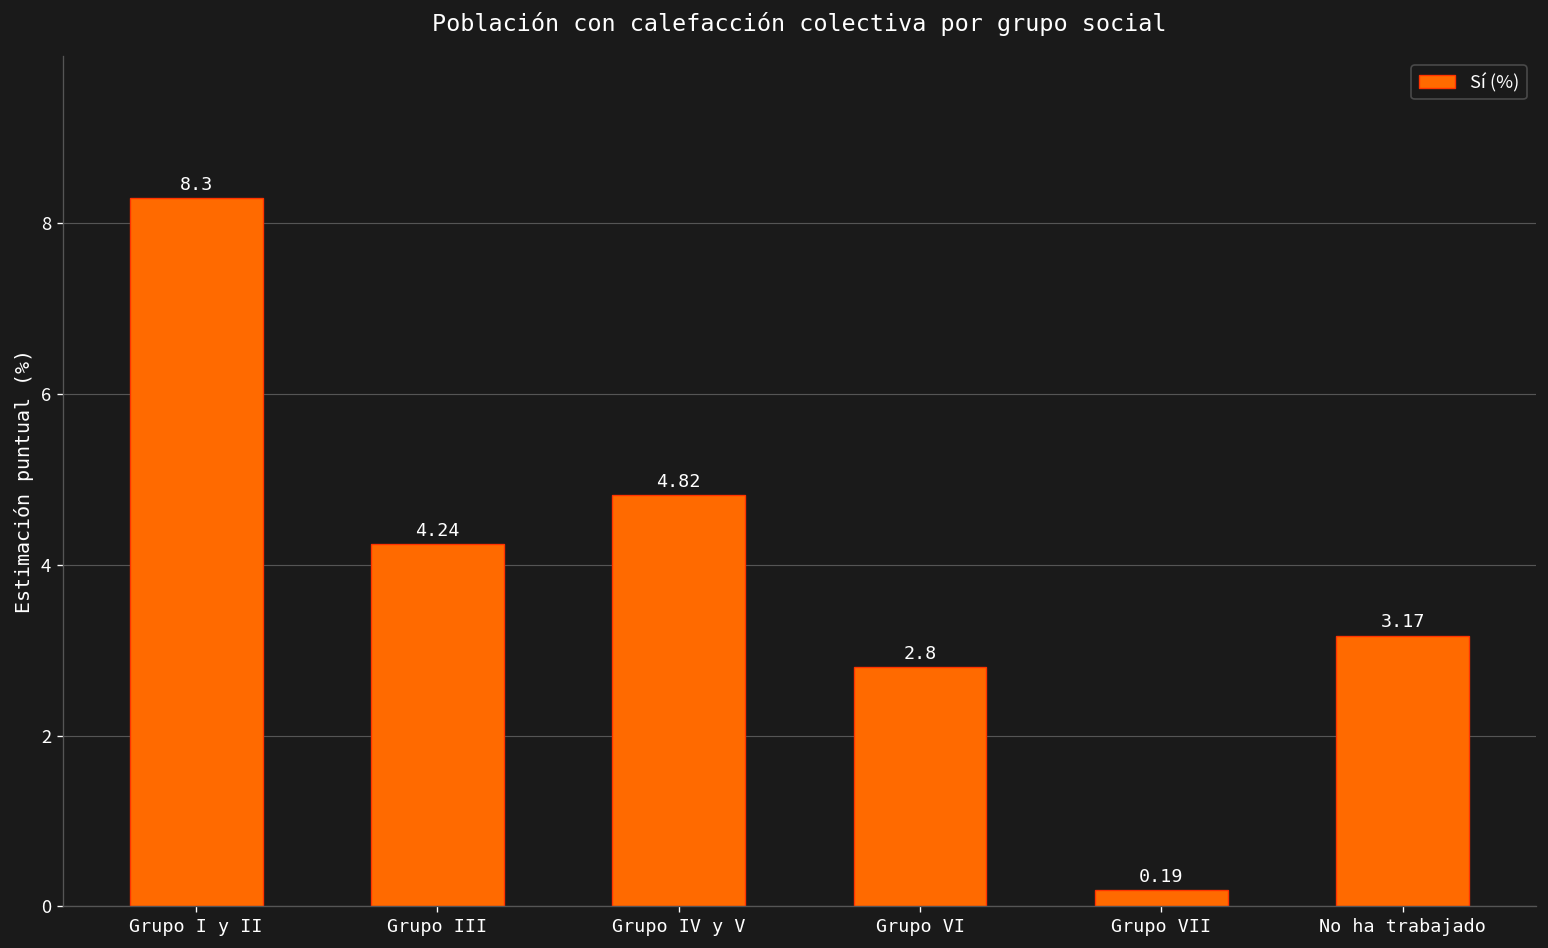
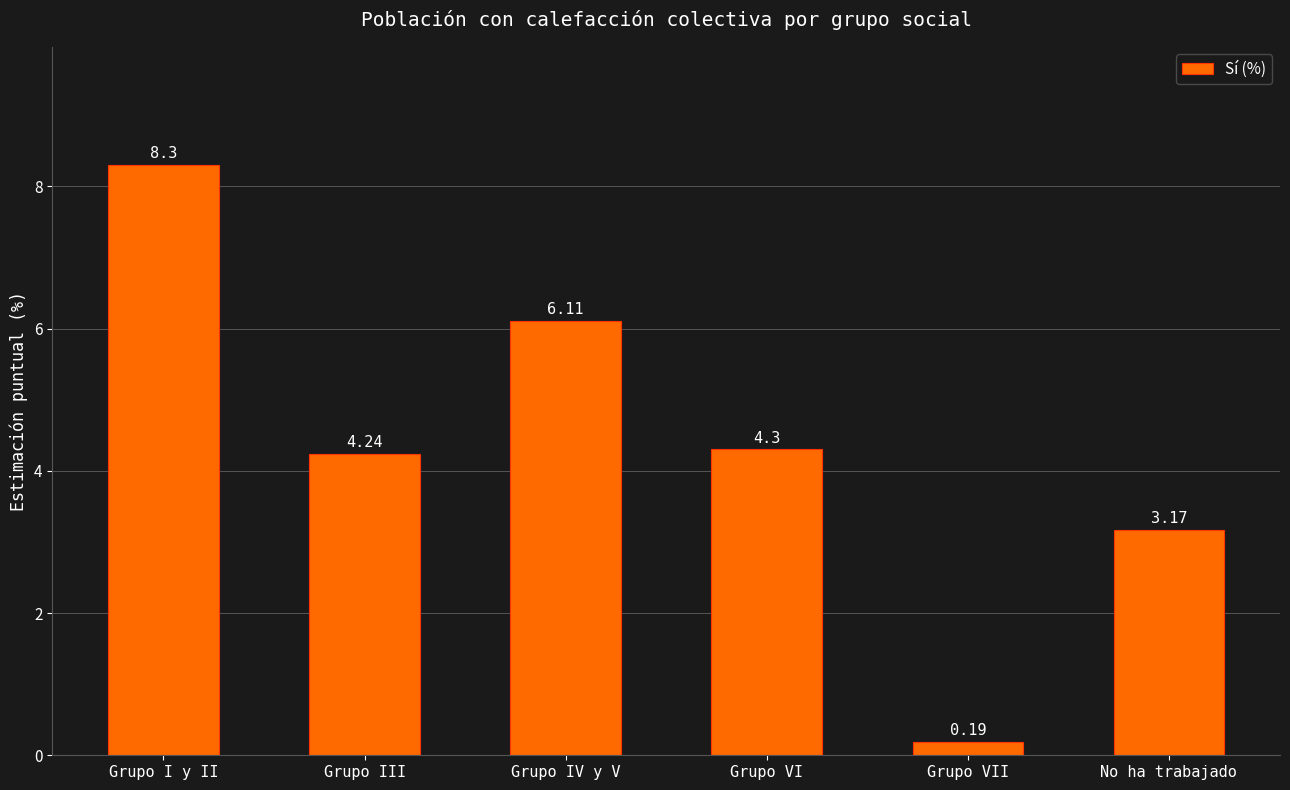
  {
    "Grupo I y II": 8.3,
    "Grupo III": 4.24,
-   "Grupo IV y V": 4.82,
-   "Grupo VI": 2.8,
+   "Grupo IV y V": 6.11,
+   "Grupo VI": 4.3,
    "Grupo VII": 0.19,
    "No ha trabajado": 3.17
  }
